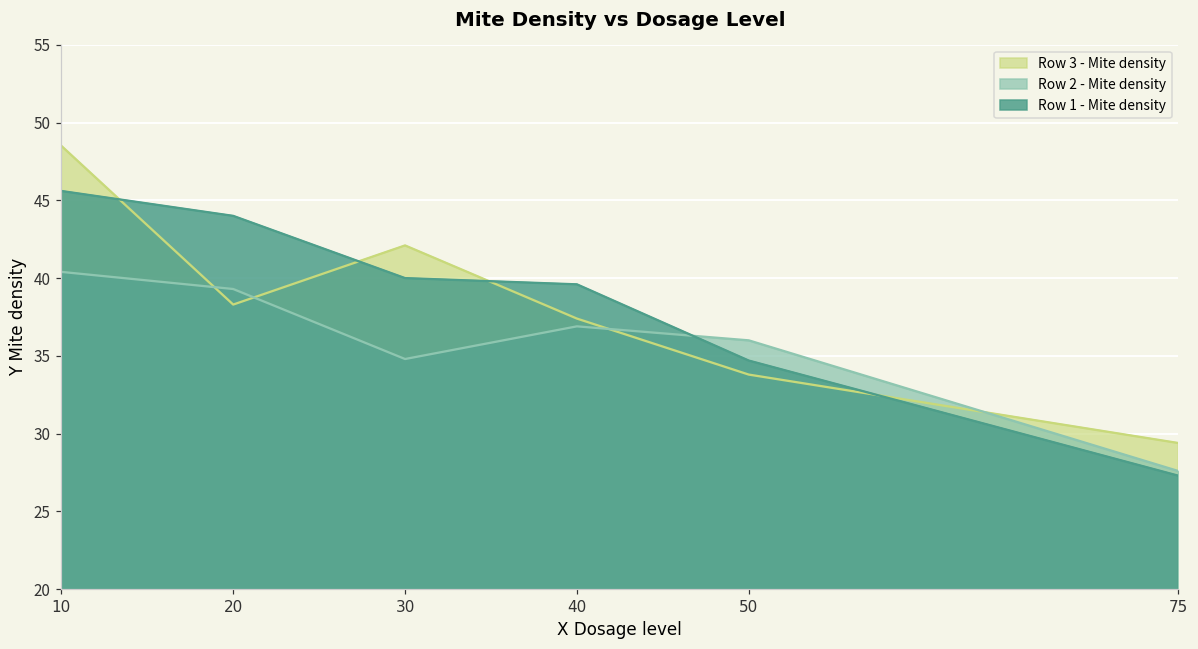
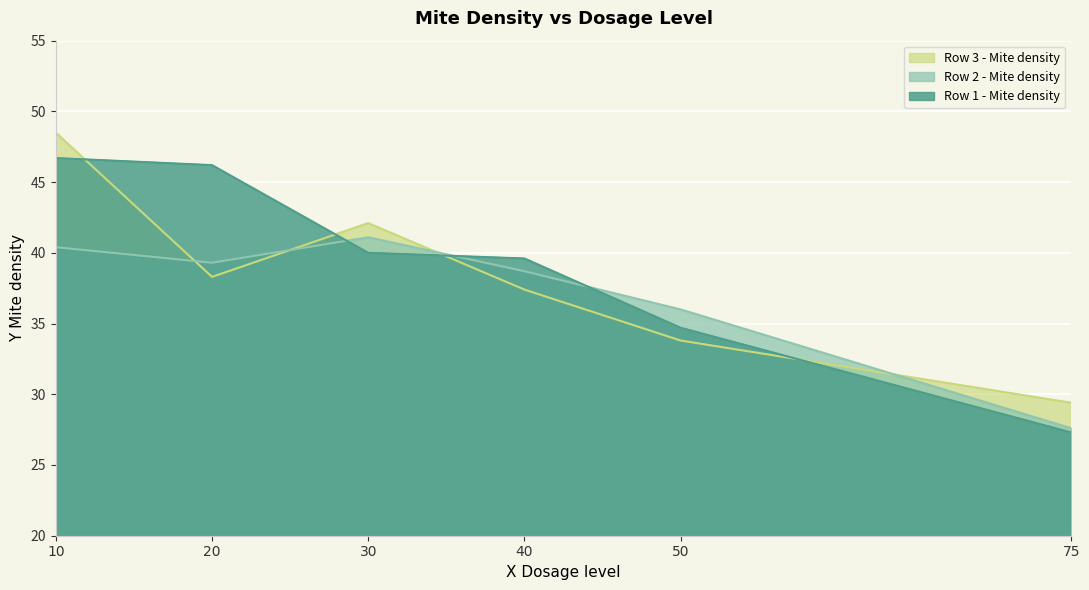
  {
    "Row 3 - Mite density": {
      "10": 48.5,
      "20": 38.3,
      "30": 42.1,
      "40": 37.4,
      "50": 33.8,
      "75": 29.4
    },
    "Row 2 - Mite density": {
      "10": 40.4,
      "20": 39.3,
-     "30": 34.8,
-     "40": 36.9,
+     "30": 41.1,
+     "40": 38.7,
      "50": 36.0,
      "75": 27.6
    },
    "Row 1 - Mite density": {
-     "10": 45.6,
-     "20": 44.0,
+     "10": 46.7,
+     "20": 46.2,
      "30": 40.0,
      "40": 39.6,
      "50": 34.7,
      "75": 27.3
    }
  }
